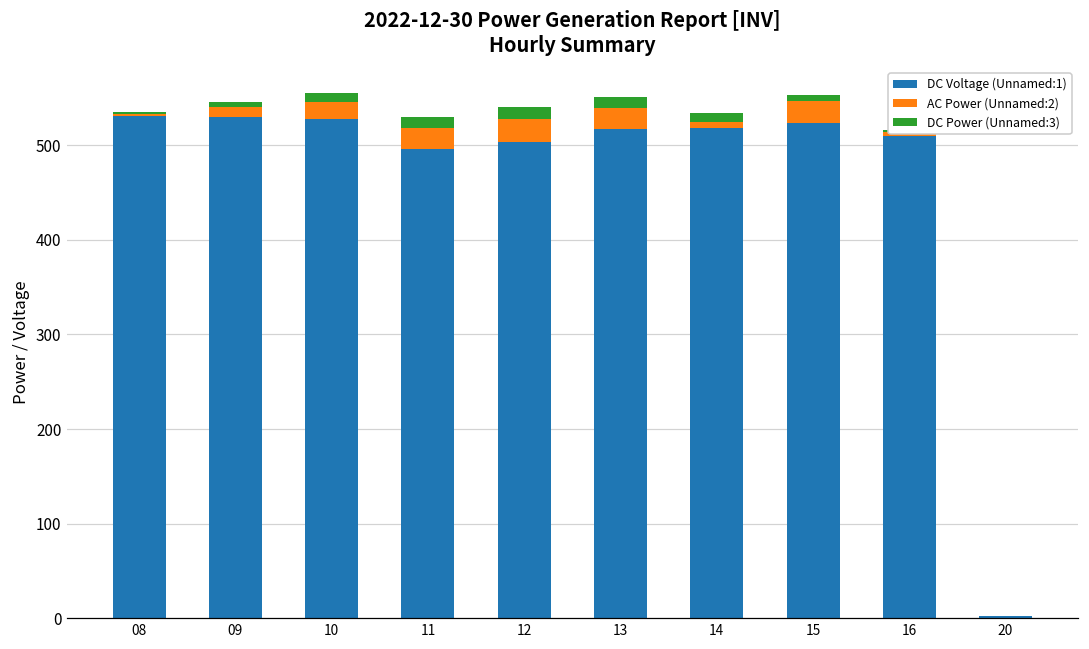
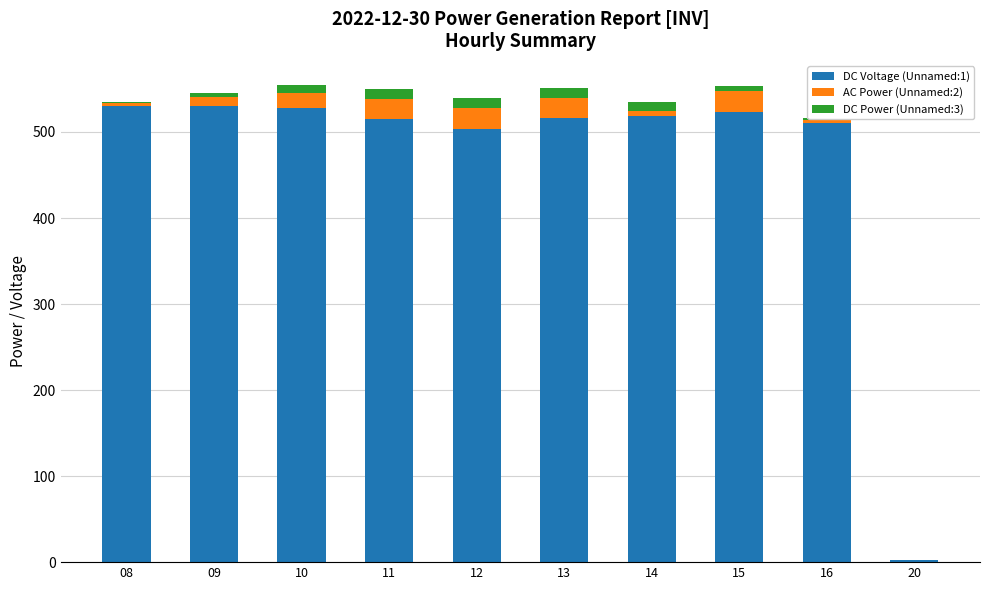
  {
    "DC Voltage (Unnamed:1)": {
      "08": 530,
      "09": 530,
      "10": 530,
-     "11": 500,
+     "11": 520,
      "12": 500,
      "13": 520,
      "14": 520,
      "15": 520,
      "16": 510
    },
    "AC Power (Unnamed:2)": {
      "09": 10,
      "10": 20,
      "11": 20,
      "12": 20,
      "13": 20,
      "14": 10,
      "15": 20,
      "16": 0,
      "20": 0
    },
    "DC Power (Unnamed:3)": {
      "09": 10,
      "10": 10,
      "11": 10,
      "12": 10,
      "13": 10,
      "14": 10,
      "15": 10,
      "20": 0
    }
  }
